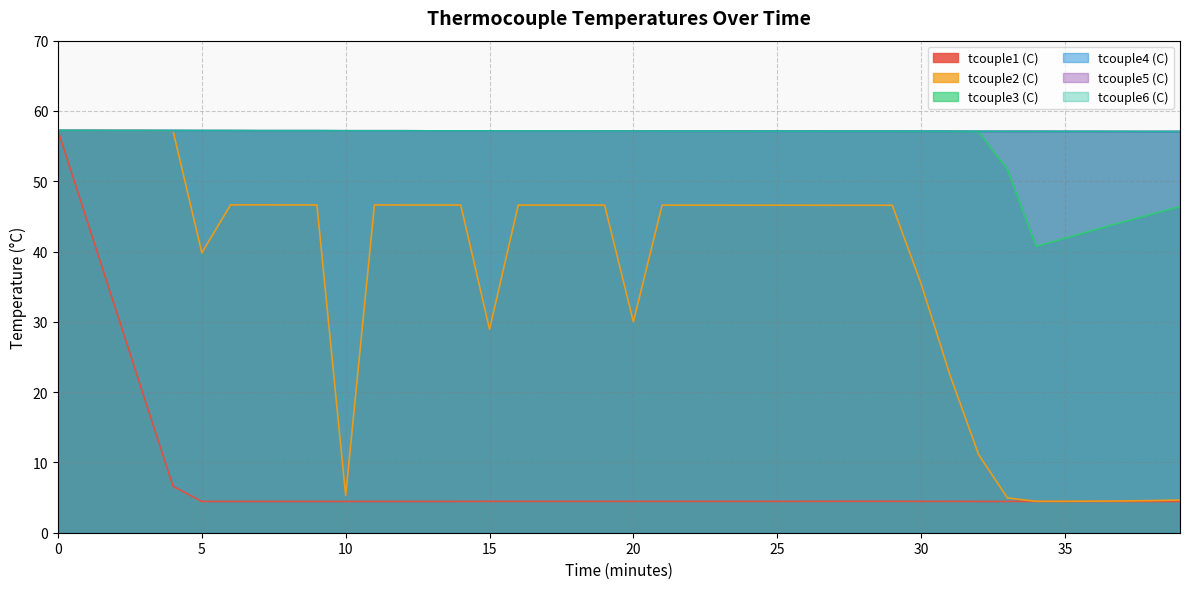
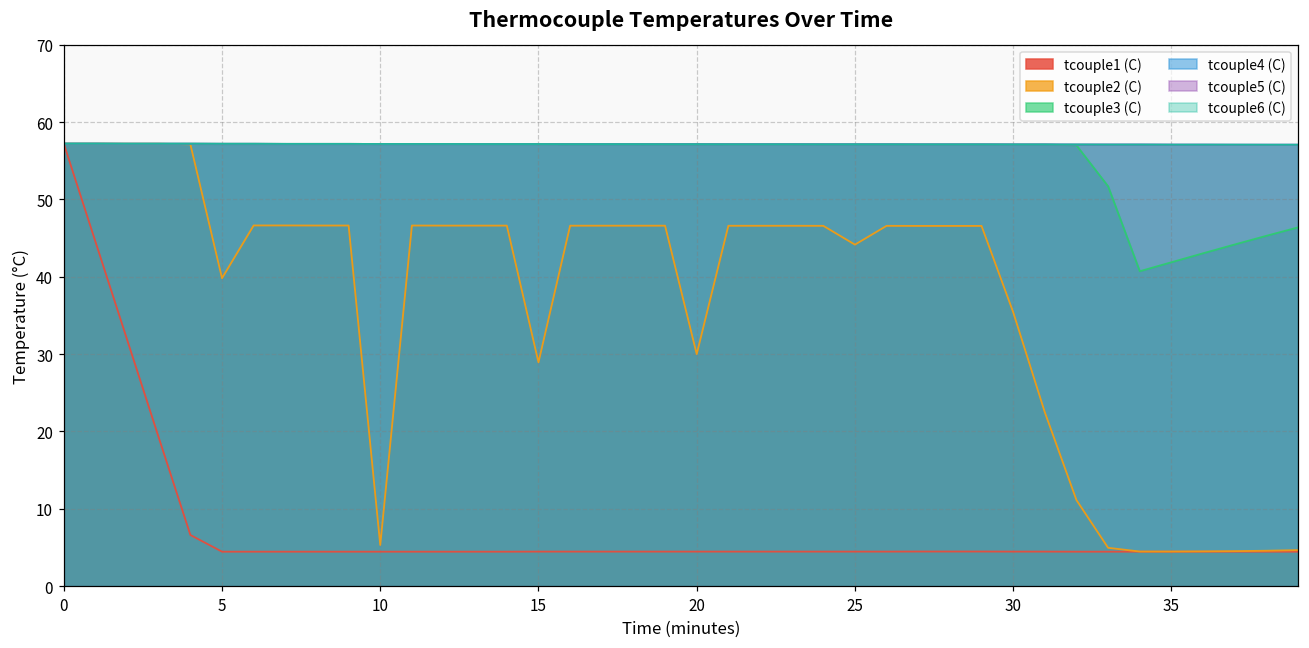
  {
    "tcouple1 (C)": {
      "5": 4,
      "10": 4,
      "15": 4,
      "20": 4,
      "25": 4,
      "30": 4
    },
    "tcouple2 (C)": {
      "5": 40,
      "10": 5,
      "15": 29,
      "20": 30,
-     "25": 47,
+     "25": 44,
      "30": 35
    }
  }
